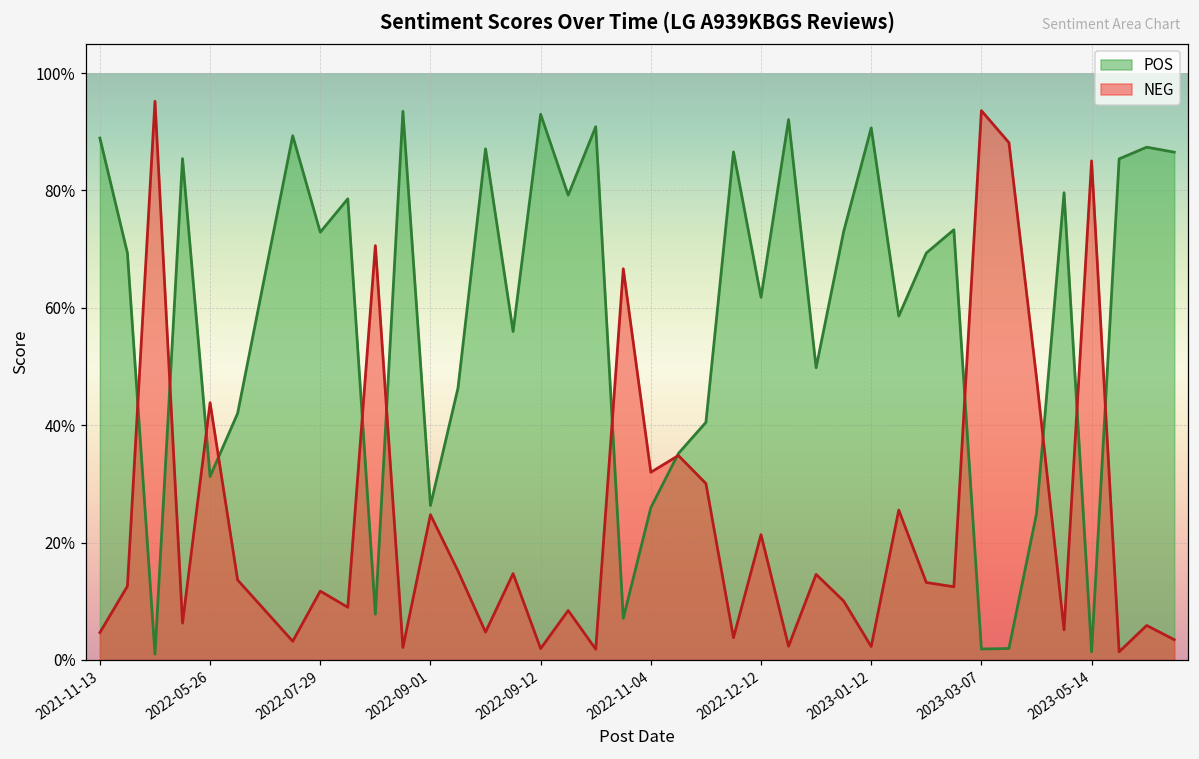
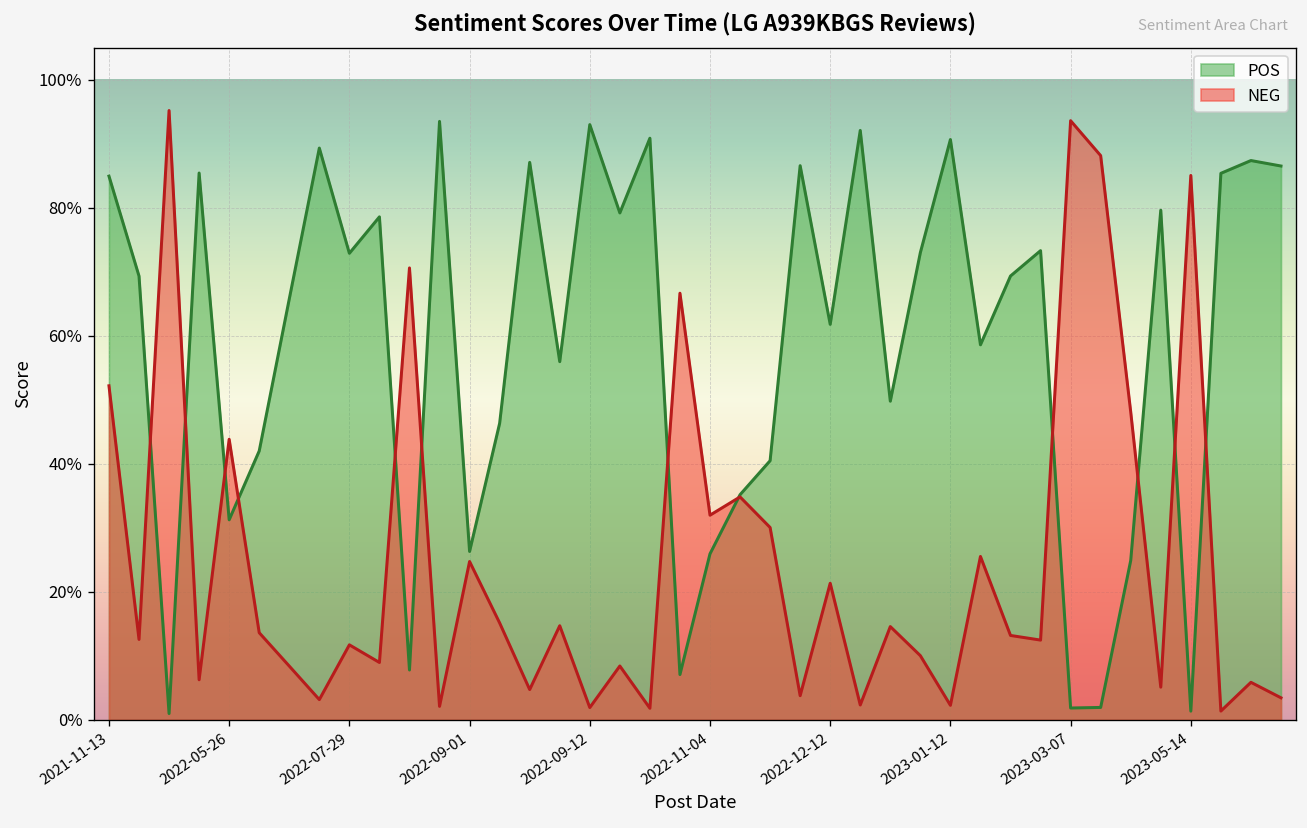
  {
    "POS": {
-     "2021-11-13": "89%",
+     "2021-11-13": "85%",
      "2022-05-26": "31%",
      "2022-11-04": "26%"
    },
    "NEG": {
-     "2021-11-13": "5%",
+     "2021-11-13": "52%",
      "2022-05-26": "44%",
      "2022-11-04": "32%"
    }
  }
